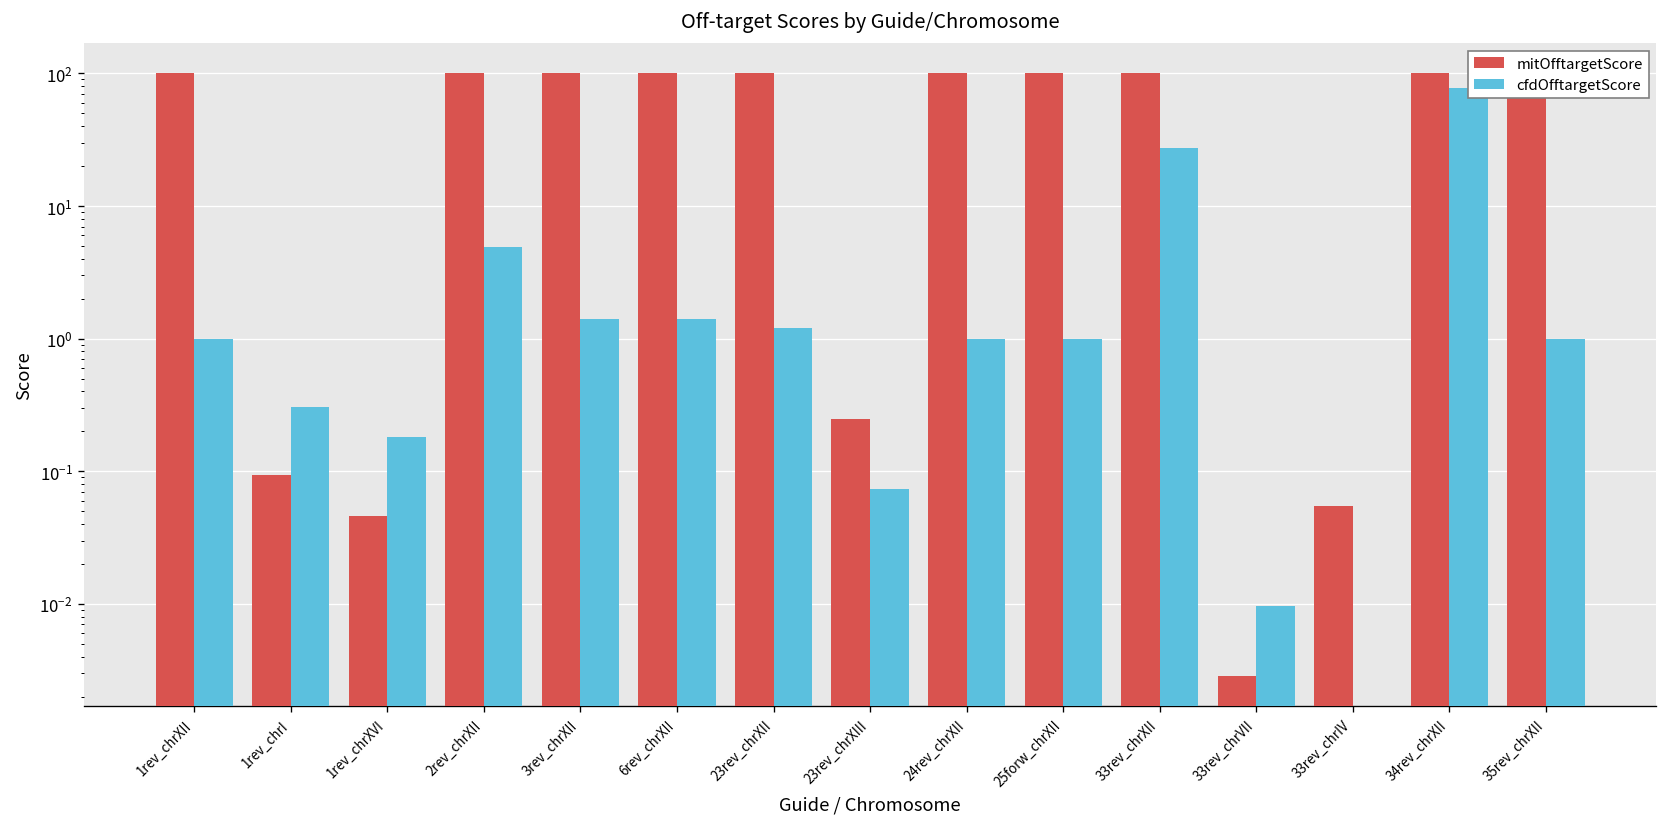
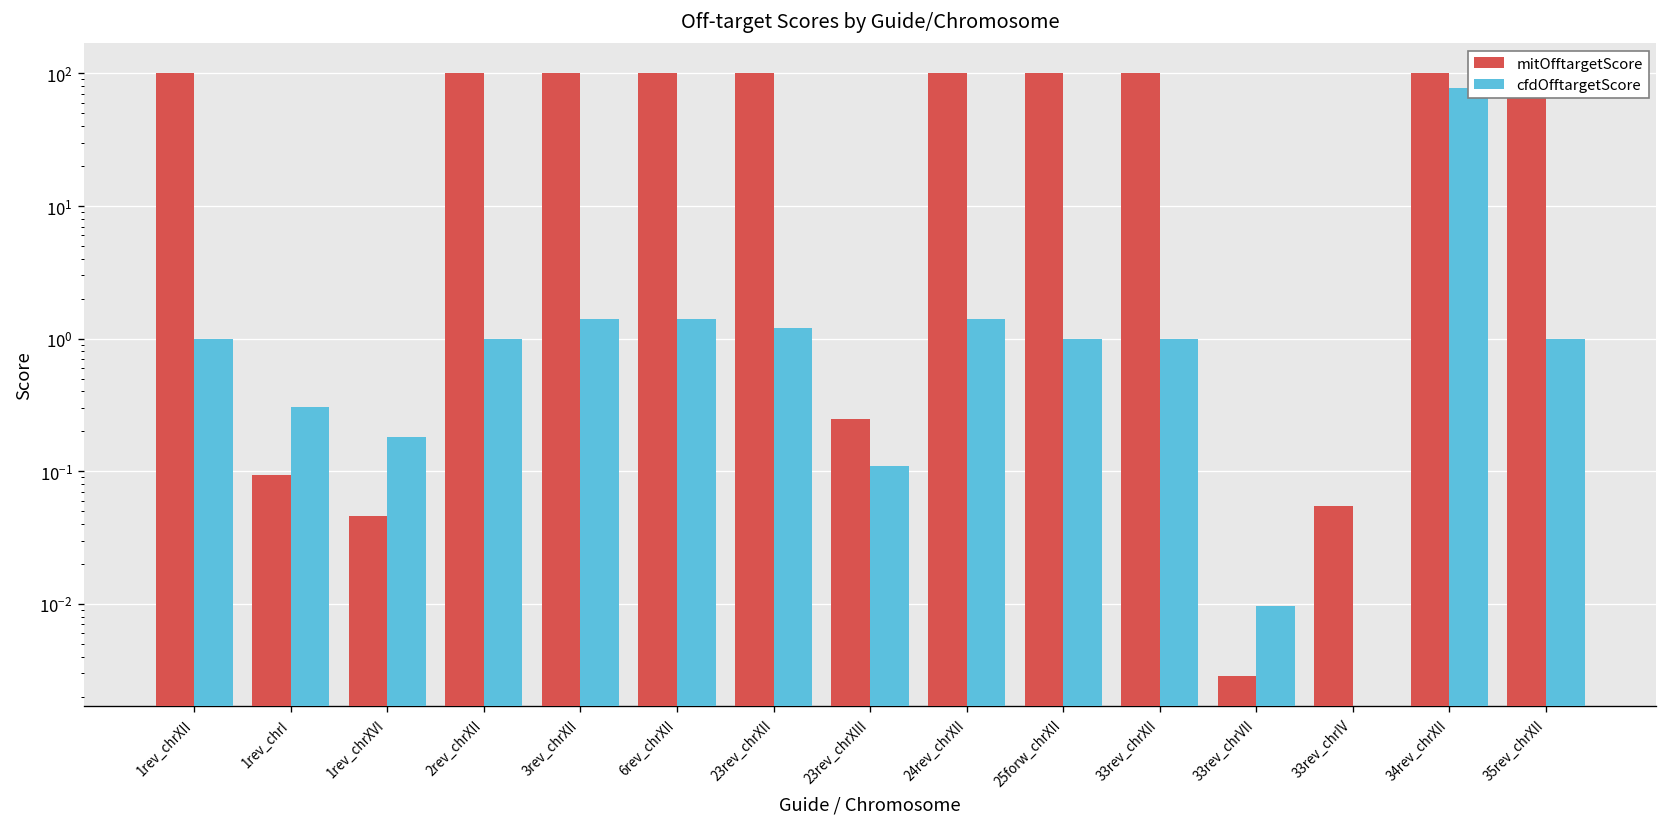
  {
    "mitOfftargetScore": {
      "1rev_chrXII": 100,
      "1rev_chrI": 0.09,
      "1rev_chrXVI": 0.046,
      "2rev_chrXII": 100,
      "3rev_chrXII": 100,
      "6rev_chrXII": 100,
      "23rev_chrXII": 100,
      "23rev_chrXIII": 0.25,
      "24rev_chrXII": 100,
      "25forw_chrXII": 100,
      "33rev_chrXII": 100,
      "33rev_chrVII": 0.0029,
      "33rev_chrIV": 0.06,
      "34rev_chrXII": 100
    },
    "cfdOfftargetScore": {
      "1rev_chrXII": 1.0,
      "1rev_chrI": 0.30,
      "1rev_chrXVI": 0.18,
-     "2rev_chrXII": 5,
+     "2rev_chrXII": 1.0,
      "3rev_chrXII": 1.4,
      "6rev_chrXII": 1.4,
      "23rev_chrXII": 1.2,
-     "23rev_chrXIII": 0.07,
-     "24rev_chrXII": 1.0,
+     "23rev_chrXIII": 0.11,
+     "24rev_chrXII": 1.4,
      "25forw_chrXII": 1.0,
-     "33rev_chrXII": 28,
+     "33rev_chrXII": 1.0,
      "33rev_chrVII": 0.01,
      "35rev_chrXII": 1.0
    }
  }
